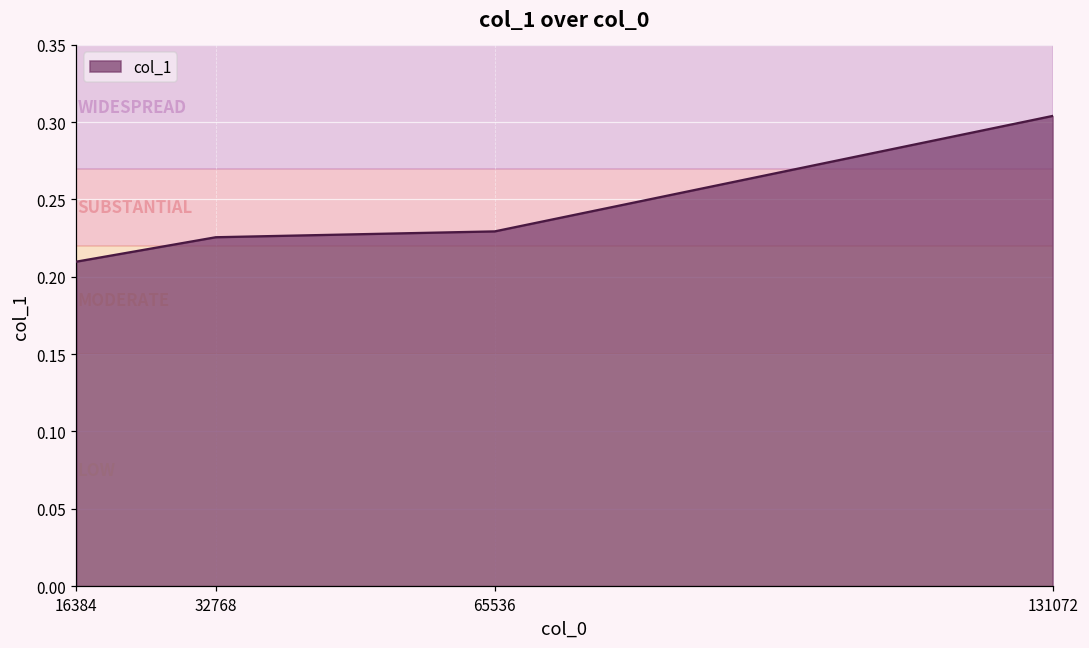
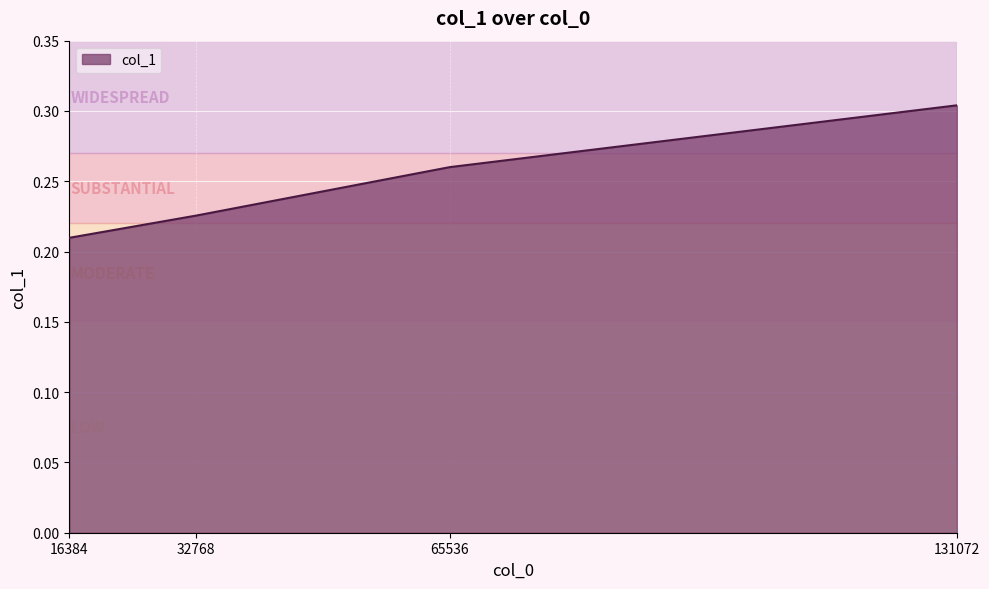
  {
    "16384": 0.210,
    "32768": 0.226,
-   "65536": 0.229,
+   "65536": 0.260,
    "131072": 0.304
  }
